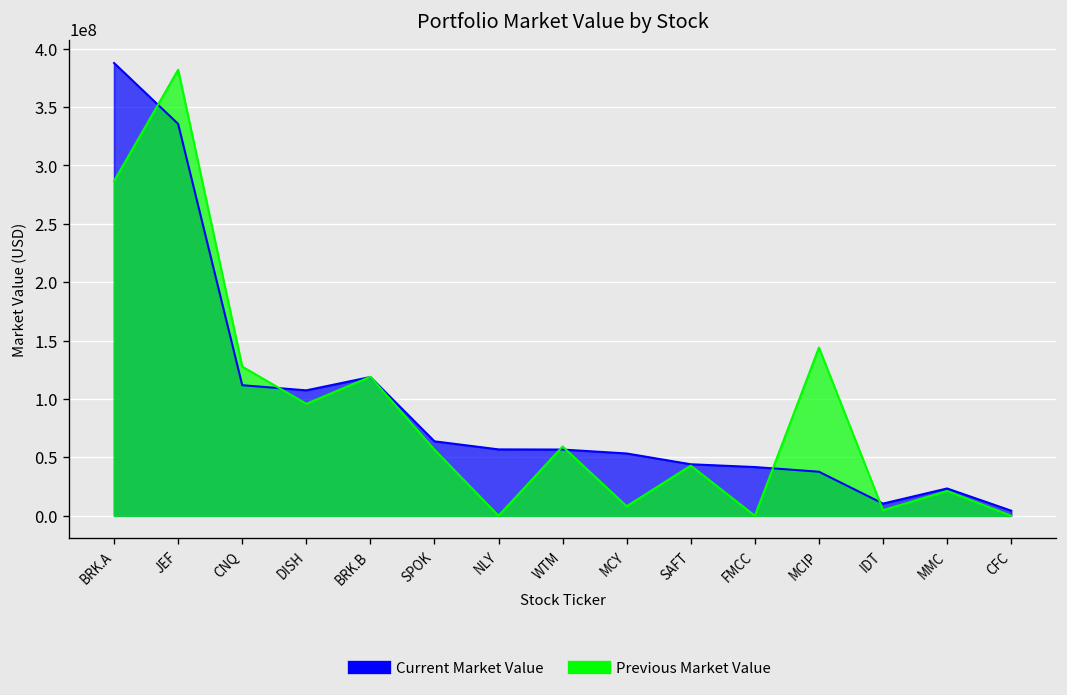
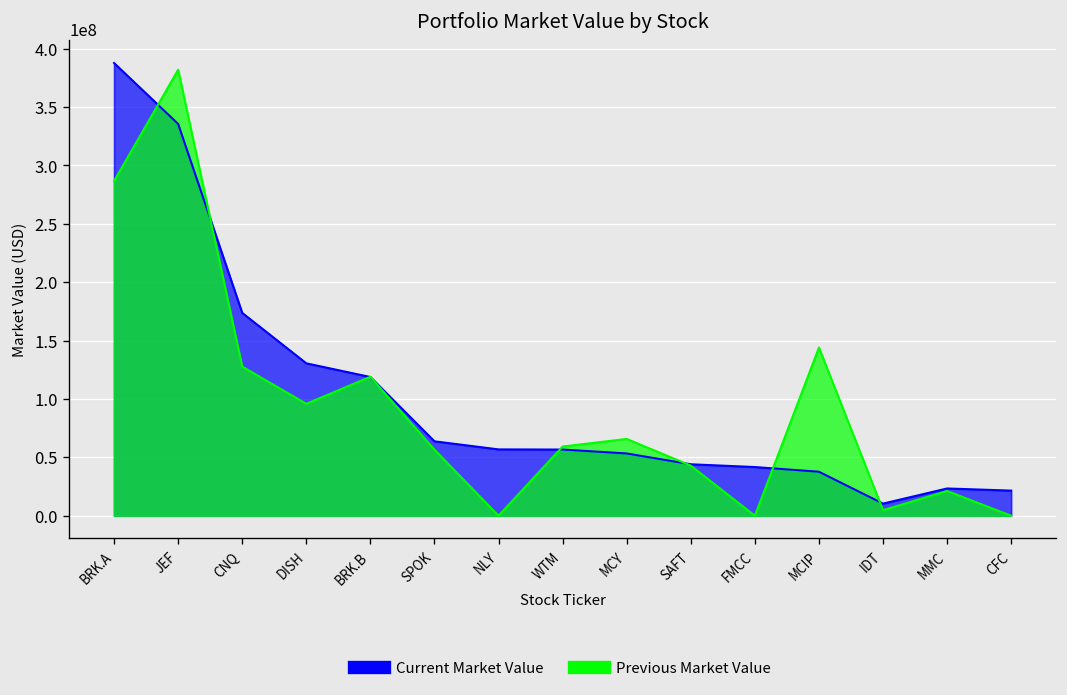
  {
    "Current Market Value": {
      "BRK.A": 390000000,
      "JEF": 340000000,
-     "CNQ": 110000000,
-     "DISH": 110000000,
+     "CNQ": 170000000,
+     "DISH": 130000000,
      "SPOK": 60000000,
      "NLY": 60000000,
      "MCY": 50000000,
      "FMCC": 40000000,
      "MCIP": 40000000,
      "IDT": 10000000,
-     "CFC": 0
+     "CFC": 20000000
    },
    "Previous Market Value": {
      "BRK.A": 290000000,
      "JEF": 380000000,
      "CNQ": 130000000,
      "DISH": 100000000,
      "SPOK": 60000000,
      "NLY": 0,
-     "MCY": 10000000,
+     "MCY": 70000000,
      "FMCC": 0,
      "MCIP": 140000000,
      "IDT": 0,
      "CFC": 0
    }
  }
